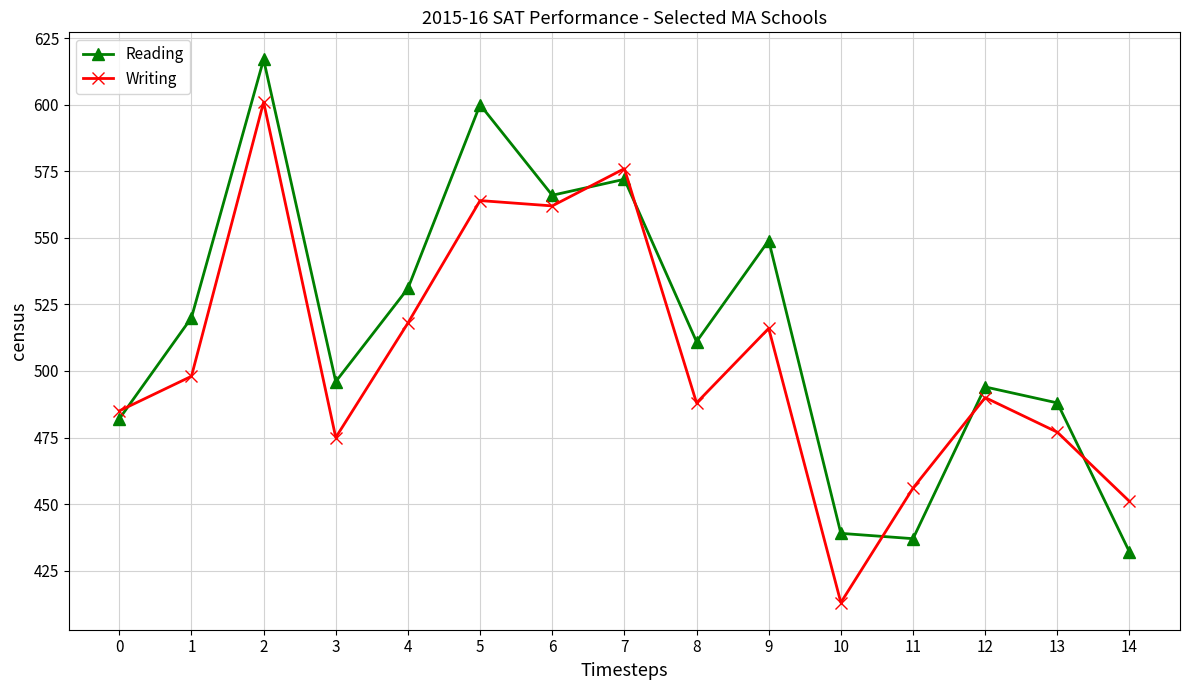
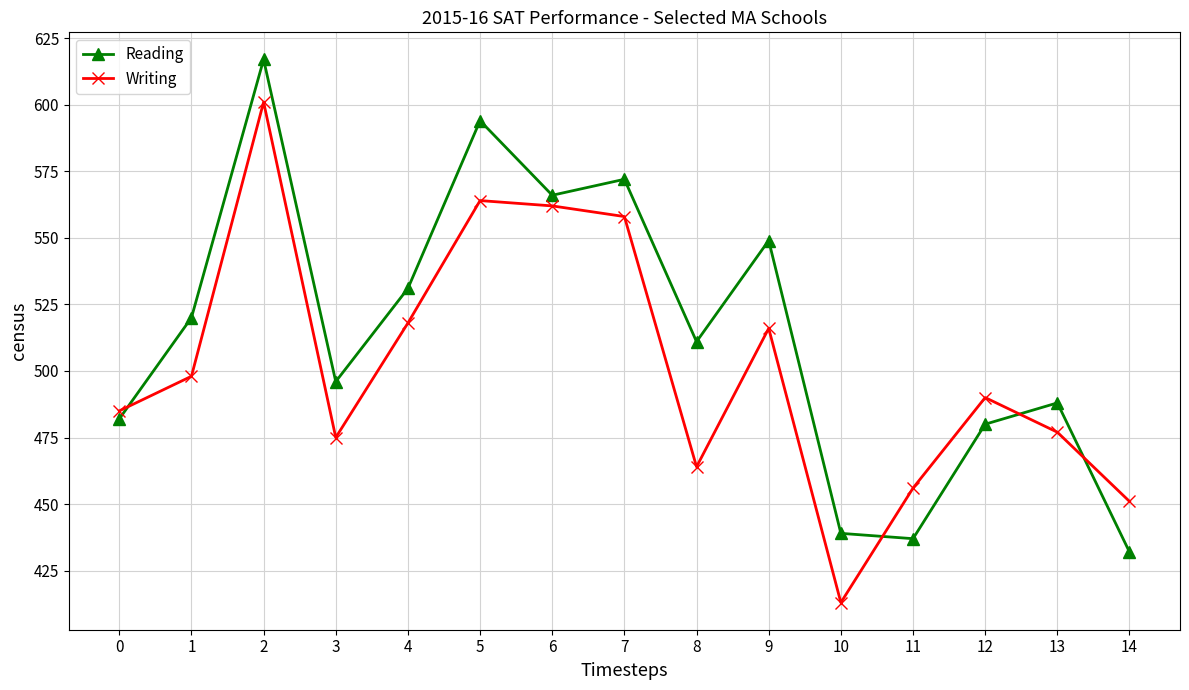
  {
    "Reading": {
      "0": 482,
      "1": 520,
      "2": 617,
      "3": 496,
      "4": 531,
-     "5": 600,
+     "5": 594,
      "6": 566,
      "7": 572,
      "8": 511,
      "9": 549,
      "10": 439,
      "11": 437,
-     "12": 494,
+     "12": 480,
      "13": 488,
      "14": 432
    },
    "Writing": {
      "0": 485,
      "1": 498,
      "2": 601,
      "3": 475,
      "4": 518,
      "5": 564,
      "6": 562,
-     "7": 576,
-     "8": 488,
+     "7": 558,
+     "8": 464,
      "9": 516,
      "10": 413,
      "11": 456,
      "12": 490,
      "13": 477,
      "14": 451
    }
  }
